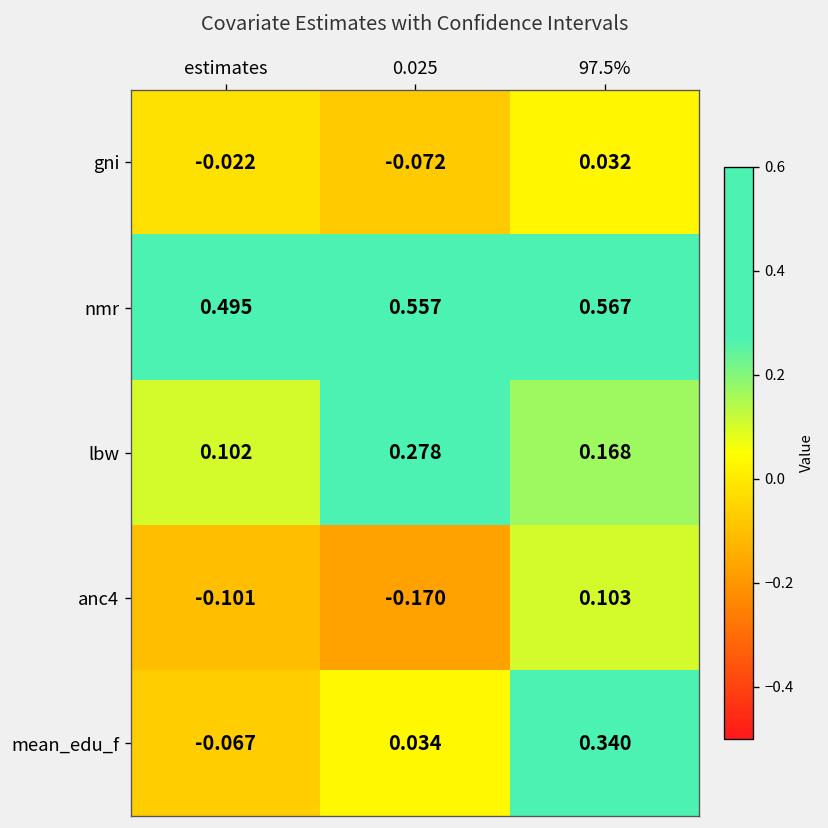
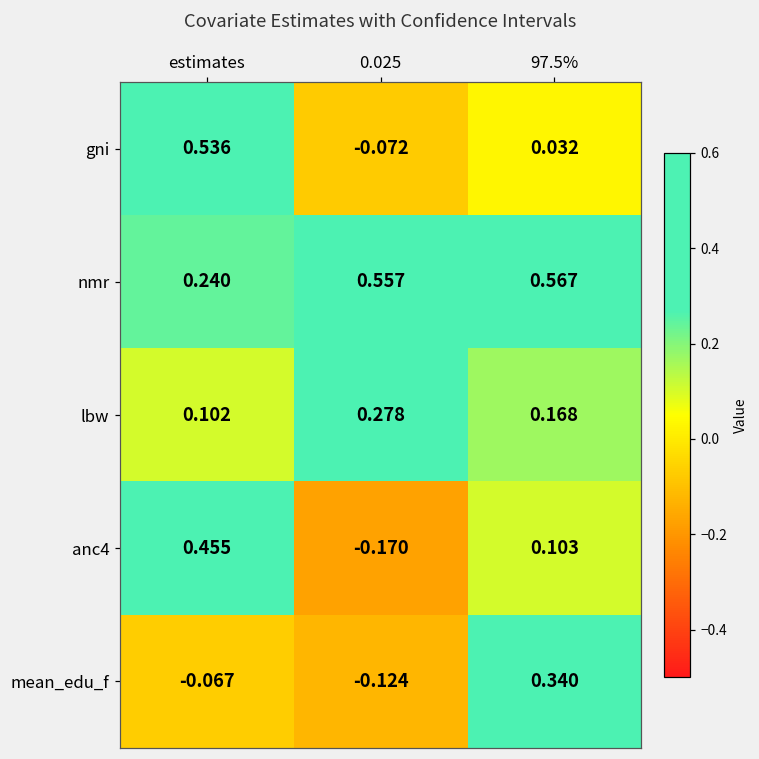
  {
    "gni": {
-     "estimates": -0.022,
+     "estimates": 0.536,
      "0.025": -0.072,
      "97.5%": 0.032
    },
    "nmr": {
-     "estimates": 0.495,
+     "estimates": 0.240,
      "0.025": 0.557,
      "97.5%": 0.567
    },
    "lbw": {
      "estimates": 0.102,
      "0.025": 0.278,
      "97.5%": 0.168
    },
    "anc4": {
-     "estimates": -0.101,
+     "estimates": 0.455,
      "0.025": -0.170,
      "97.5%": 0.103
    },
    "mean_edu_f": {
      "estimates": -0.067,
-     "0.025": 0.034,
+     "0.025": -0.124,
      "97.5%": 0.340
    }
  }
